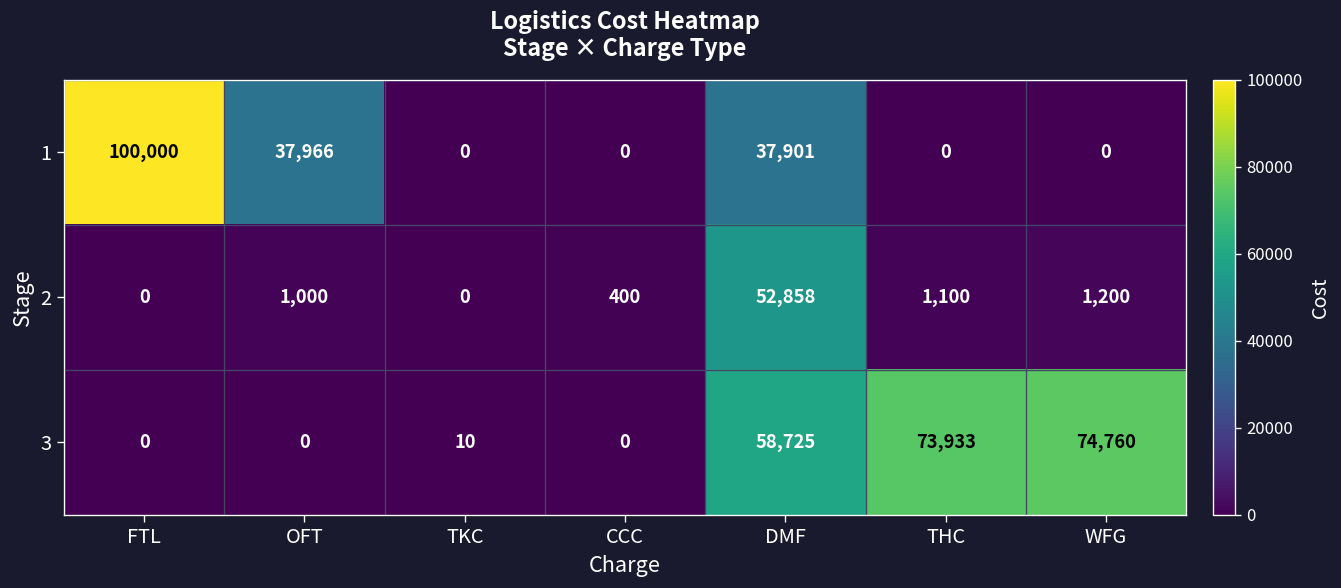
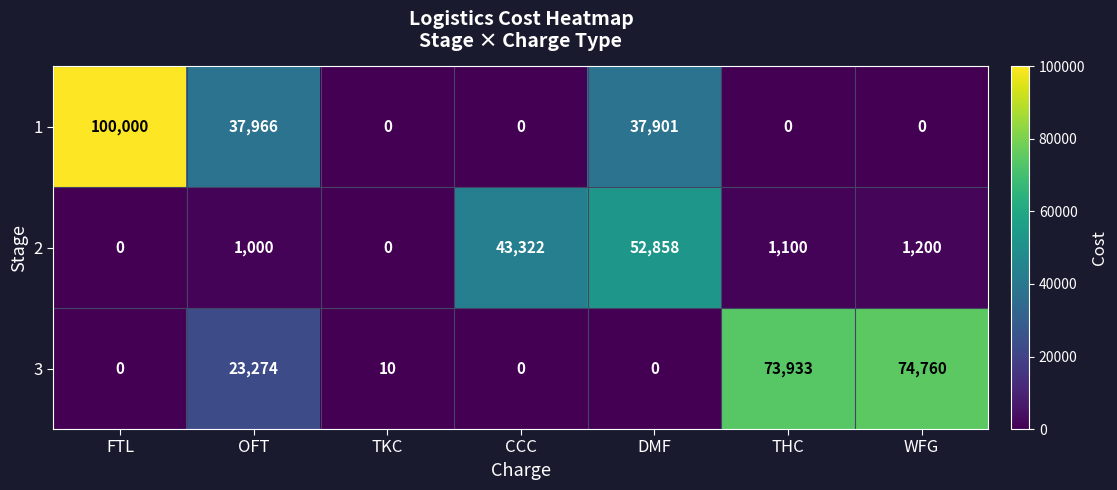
  {
    "1": {
      "FTL": "100,000",
      "OFT": "37,966",
      "TKC": "0",
      "CCC": "0",
      "DMF": "37,901",
      "THC": "0",
      "WFG": "0"
    },
    "2": {
      "FTL": "0",
      "OFT": "1,000",
      "TKC": "0",
-     "CCC": "400",
+     "CCC": "43,322",
      "DMF": "52,858",
      "THC": "1,100",
      "WFG": "1,200"
    },
    "3": {
      "FTL": "0",
-     "OFT": "0",
+     "OFT": "23,274",
      "TKC": "10",
      "CCC": "0",
-     "DMF": "58,725",
+     "DMF": "0",
      "THC": "73,933",
      "WFG": "74,760"
    }
  }
